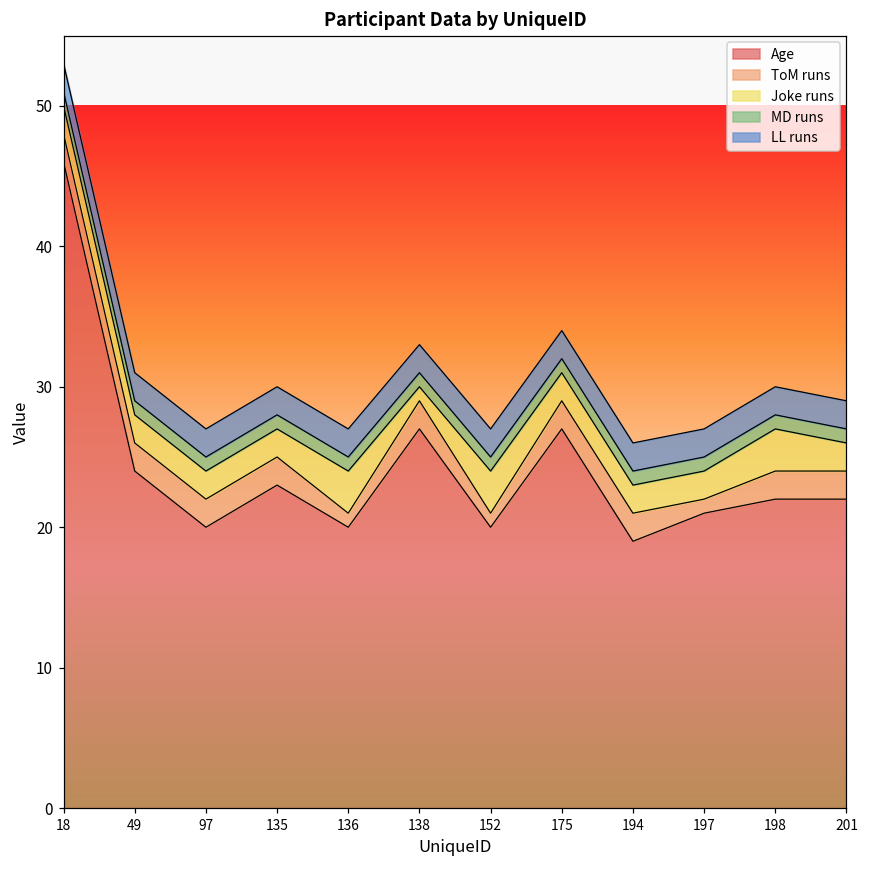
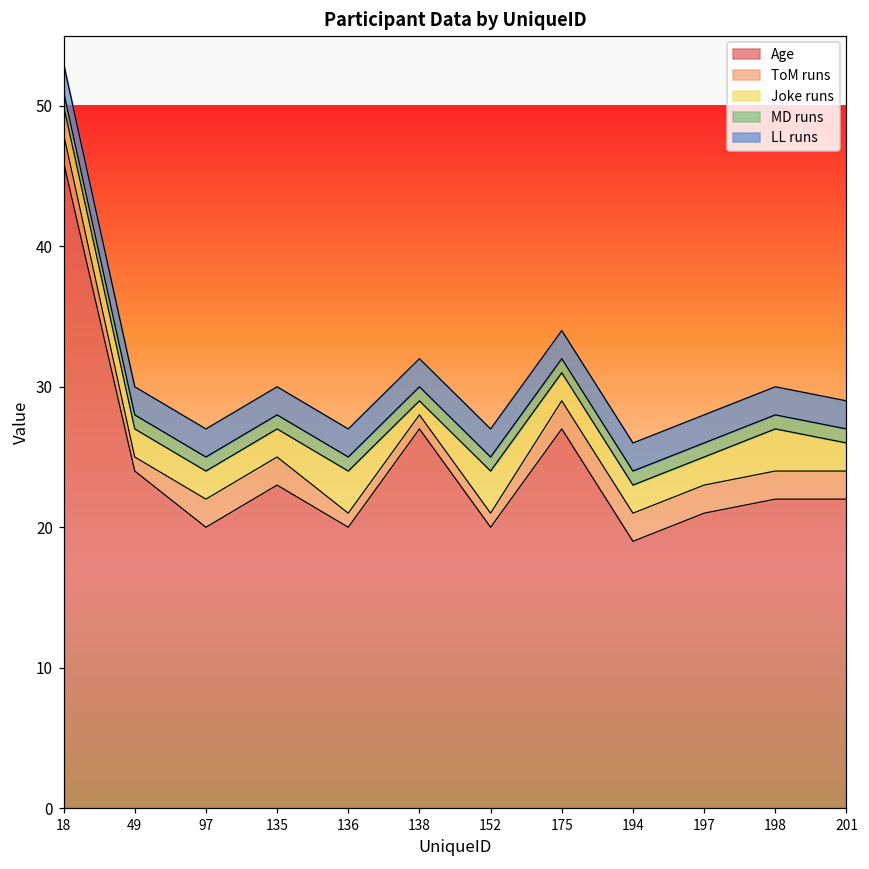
  {
    "Age": {
      "18": 46,
      "49": 24,
      "97": 20,
      "135": 23,
      "136": 20,
      "138": 27,
      "152": 20,
      "175": 27,
      "194": 19,
      "197": 21,
      "198": 22,
      "201": 22
    },
    "ToM runs": {
      "18": 2,
-     "49": 2,
+     "49": 1,
      "97": 2,
      "135": 2,
      "136": 1,
-     "138": 2,
+     "138": 1,
      "152": 1,
      "175": 2,
      "194": 2,
-     "197": 1,
+     "197": 2,
      "198": 2,
      "201": 2
    },
    "Joke runs": {
      "18": 2,
      "49": 2,
      "97": 2,
      "135": 2,
      "136": 3,
      "138": 1,
      "152": 3,
      "175": 2,
      "194": 2,
      "197": 2,
      "198": 3,
      "201": 2
    },
    "MD runs": {
      "18": 1,
      "49": 1,
      "97": 1,
      "135": 1,
      "136": 1,
      "138": 1,
      "152": 1,
      "175": 1,
      "194": 1,
      "197": 1,
      "198": 1,
      "201": 1
    },
    "LL runs": {
      "18": 2,
      "49": 2,
      "97": 2,
      "135": 2,
      "136": 2,
      "138": 2,
      "152": 2,
      "175": 2,
      "194": 2,
      "197": 2,
      "198": 2,
      "201": 2
    }
  }
